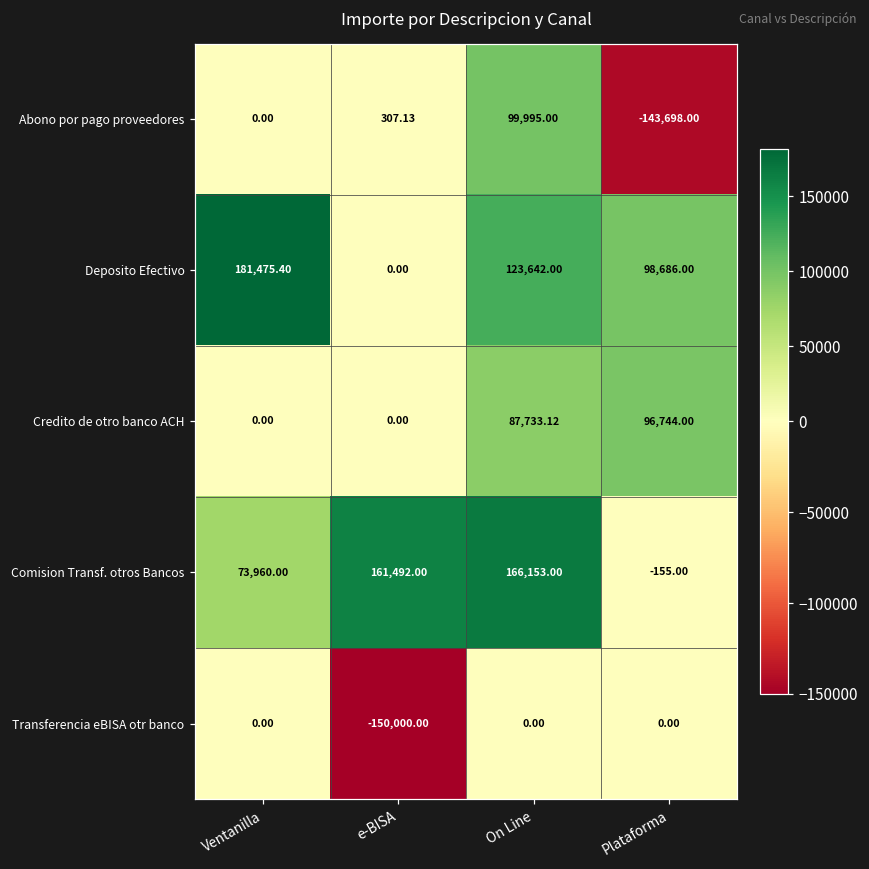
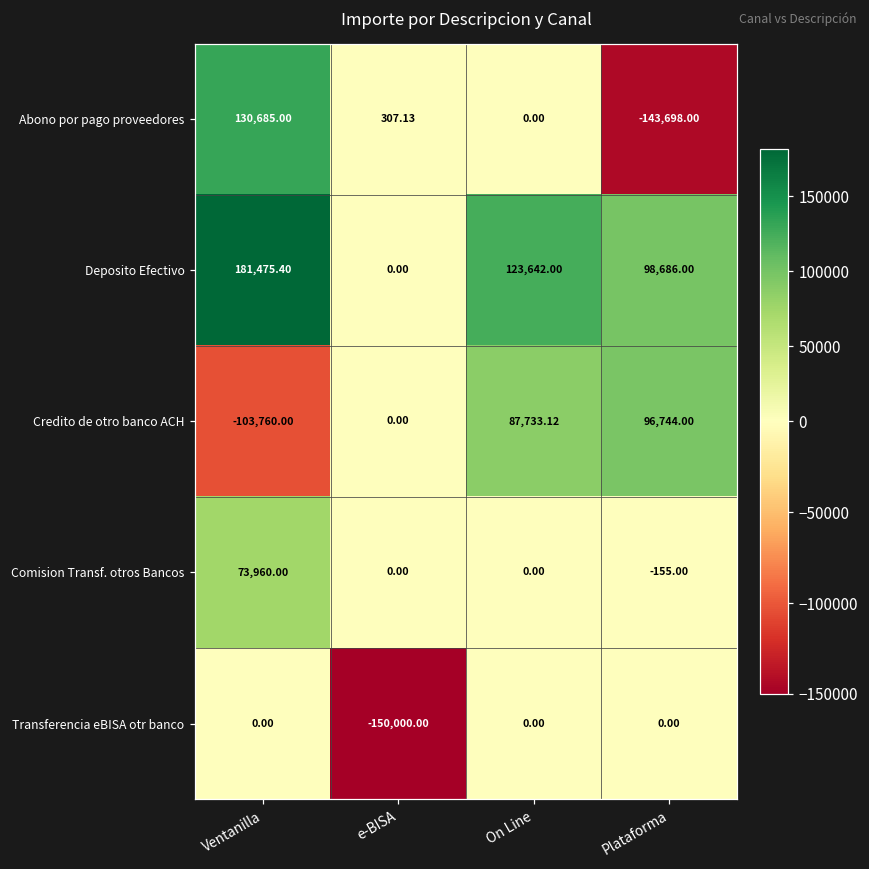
  {
    "Abono por pago proveedores": {
-     "Ventanilla": "0.00",
+     "Ventanilla": "130,685.00",
      "e-BISA": "307.13",
-     "On Line": "99,995.00",
+     "On Line": "0.00",
      "Plataforma": "-143,698.00"
    },
    "Deposito Efectivo": {
      "Ventanilla": "181,475.40",
      "e-BISA": "0.00",
      "On Line": "123,642.00",
      "Plataforma": "98,686.00"
    },
    "Credito de otro banco ACH": {
-     "Ventanilla": "0.00",
+     "Ventanilla": "-103,760.00",
      "e-BISA": "0.00",
      "On Line": "87,733.12",
      "Plataforma": "96,744.00"
    },
    "Comision Transf. otros Bancos": {
      "Ventanilla": "73,960.00",
-     "e-BISA": "161,492.00",
-     "On Line": "166,153.00",
+     "e-BISA": "0.00",
+     "On Line": "0.00",
      "Plataforma": "-155.00"
    },
    "Transferencia eBISA otr banco": {
      "Ventanilla": "0.00",
      "e-BISA": "-150,000.00",
      "On Line": "0.00",
      "Plataforma": "0.00"
    }
  }
